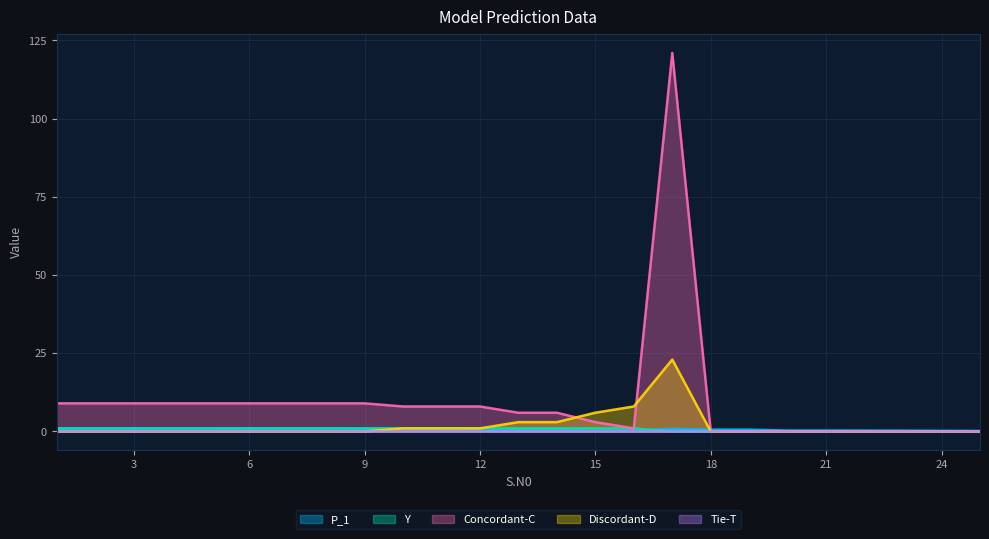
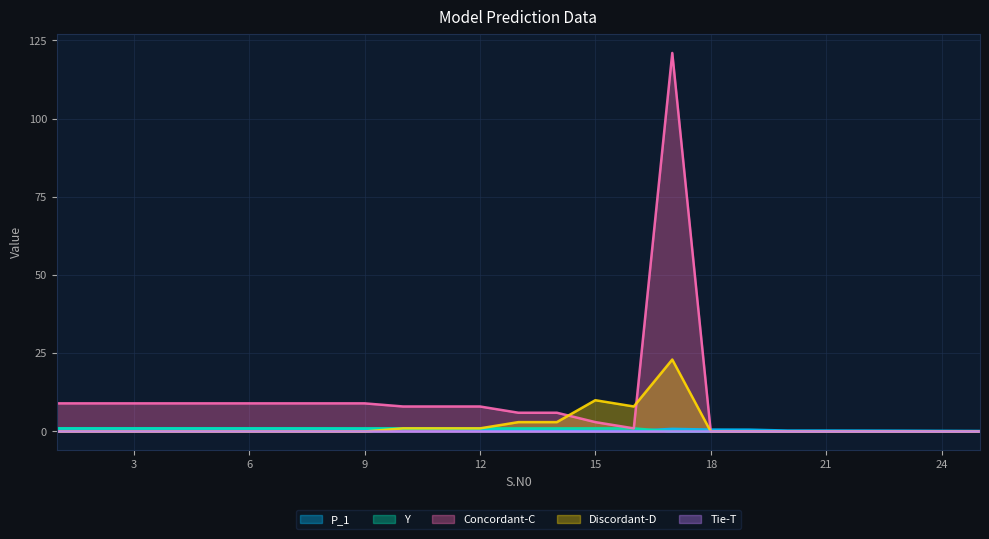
  {
    "Discordant-D": {
-     "15": 6
+     "15": 10
    }
  }
